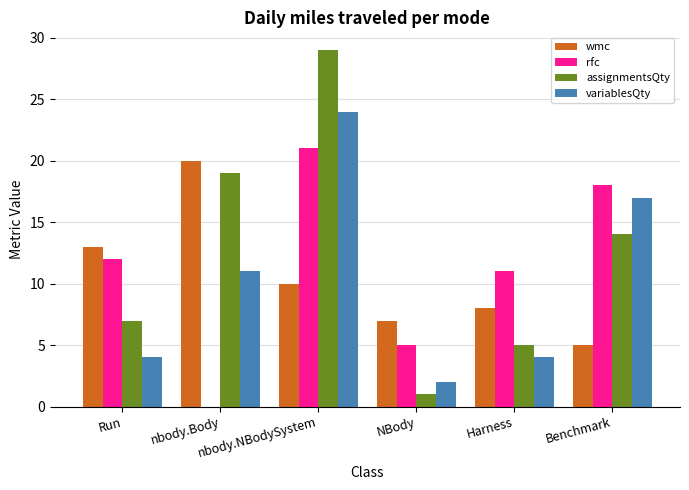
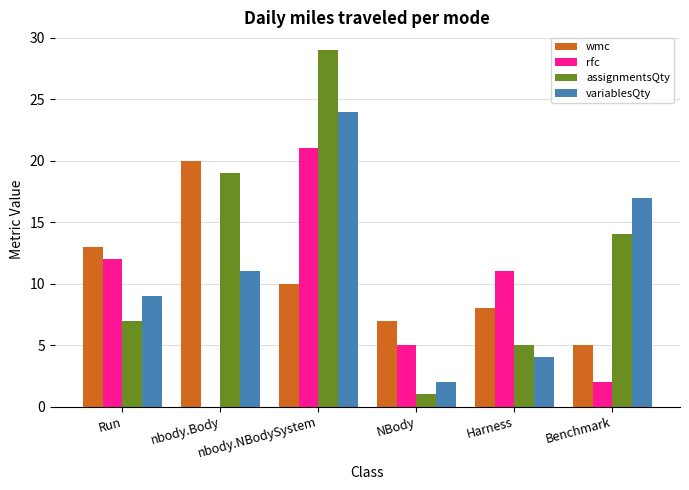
  {
    "wmc": {
      "Run": 13,
      "nbody.Body": 20,
      "nbody.NBodySystem": 10,
      "NBody": 7,
      "Harness": 8,
      "Benchmark": 5
    },
    "rfc": {
      "Run": 12,
      "nbody.Body": 0,
      "nbody.NBodySystem": 21,
      "NBody": 5,
      "Harness": 11,
-     "Benchmark": 18
+     "Benchmark": 2
    },
    "assignmentsQty": {
      "Run": 7,
      "nbody.Body": 19,
      "nbody.NBodySystem": 29,
      "NBody": 1,
      "Harness": 5,
      "Benchmark": 14
    },
    "variablesQty": {
-     "Run": 4,
+     "Run": 9,
      "nbody.Body": 11,
      "nbody.NBodySystem": 24,
      "NBody": 2,
      "Harness": 4,
      "Benchmark": 17
    }
  }
